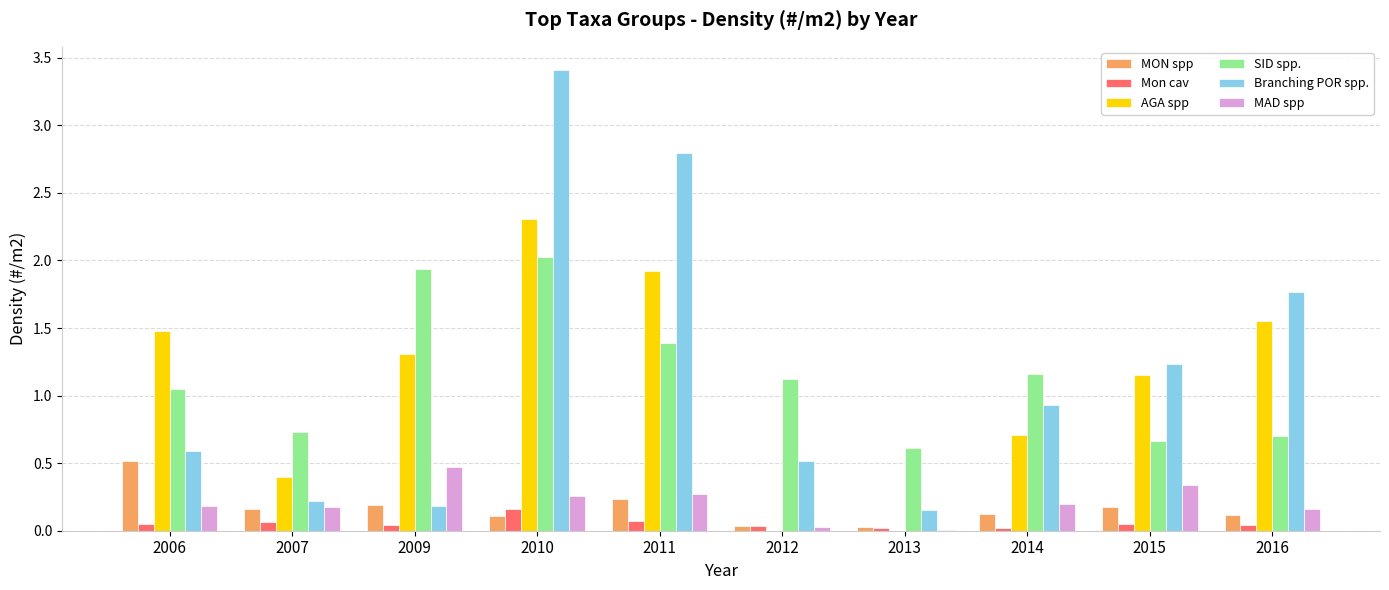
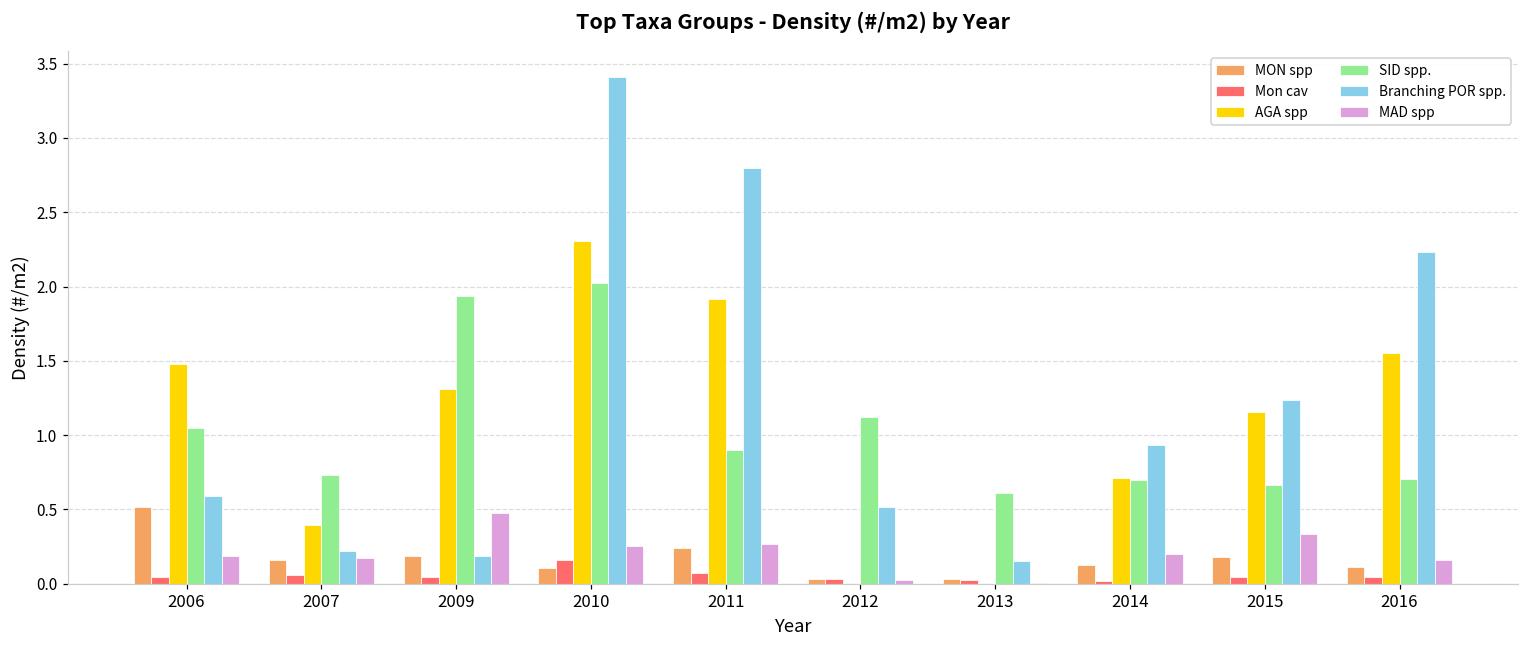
  {
    "AGA spp": {
      "2006": 1.48,
      "2007": 0.40,
      "2009": 1.31,
      "2010": 2.30,
      "2011": 1.92,
      "2012": 0.00,
      "2013": 0.00,
      "2014": 0.71,
      "2015": 1.16,
      "2016": 1.55
    },
    "SID spp.": {
      "2006": 1.05,
      "2007": 0.73,
      "2009": 1.94,
      "2010": 2.03,
-     "2011": 1.39,
+     "2011": 0.90,
      "2012": 1.12,
      "2013": 0.61,
-     "2014": 1.16,
+     "2014": 0.70,
      "2015": 0.66,
      "2016": 0.70
    },
    "Branching POR spp.": {
      "2006": 0.59,
      "2007": 0.22,
      "2009": 0.18,
      "2010": 3.41,
      "2011": 2.80,
      "2012": 0.51,
      "2013": 0.16,
      "2014": 0.93,
      "2015": 1.24,
-     "2016": 1.77
+     "2016": 2.23
    },
    "MAD spp": {
      "2006": 0.18,
      "2007": 0.18,
      "2009": 0.47,
      "2010": 0.26,
      "2011": 0.27,
      "2012": 0.03,
      "2014": 0.20,
      "2015": 0.34,
      "2016": 0.16
    }
  }
